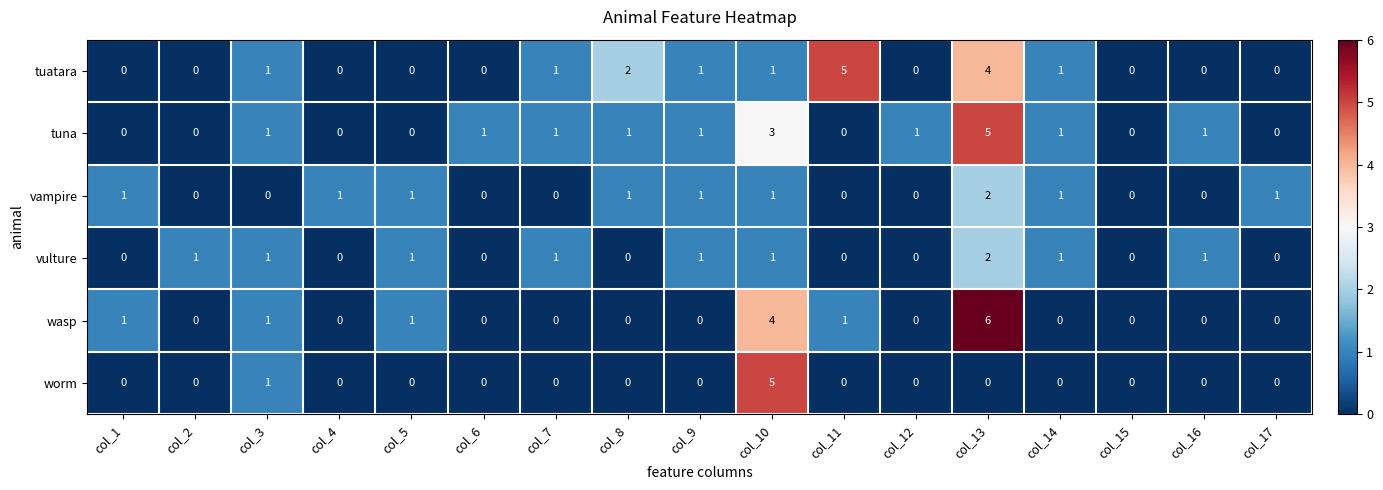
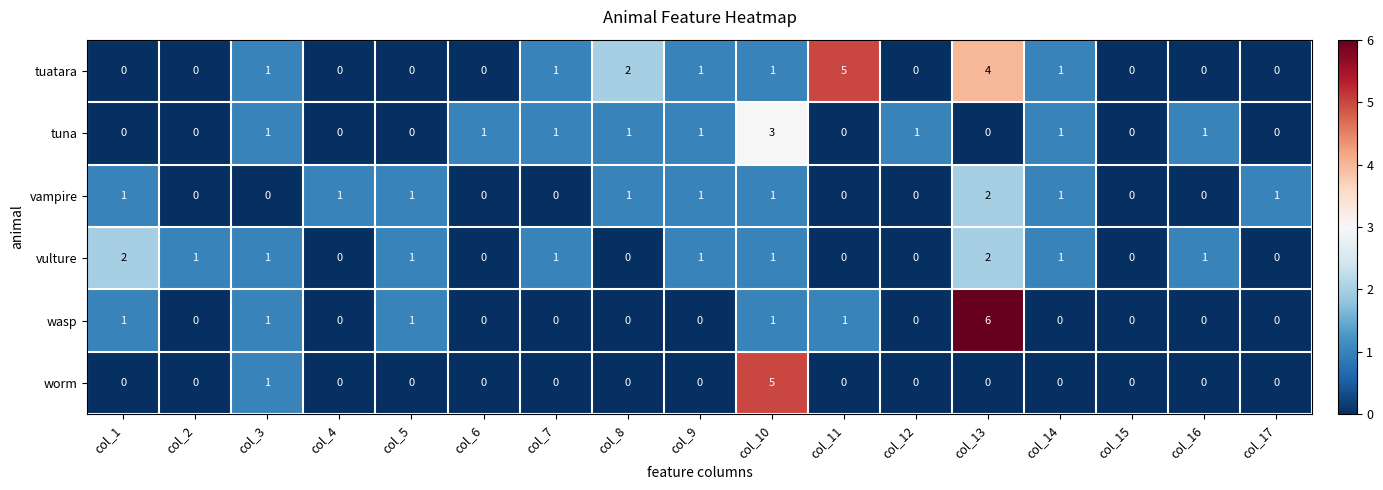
  {
    "tuatara": {
      "col_1": 0,
      "col_2": 0,
      "col_3": 1,
      "col_4": 0,
      "col_5": 0,
      "col_6": 0,
      "col_7": 1,
      "col_8": 2,
      "col_9": 1,
      "col_10": 1,
      "col_11": 5,
      "col_12": 0,
      "col_13": 4,
      "col_14": 1,
      "col_15": 0,
      "col_16": 0,
      "col_17": 0
    },
    "tuna": {
      "col_1": 0,
      "col_2": 0,
      "col_3": 1,
      "col_4": 0,
      "col_5": 0,
      "col_6": 1,
      "col_7": 1,
      "col_8": 1,
      "col_9": 1,
      "col_10": 3,
      "col_11": 0,
      "col_12": 1,
-     "col_13": 5,
+     "col_13": 0,
      "col_14": 1,
      "col_15": 0,
      "col_16": 1,
      "col_17": 0
    },
    "vampire": {
      "col_1": 1,
      "col_2": 0,
      "col_3": 0,
      "col_4": 1,
      "col_5": 1,
      "col_6": 0,
      "col_7": 0,
      "col_8": 1,
      "col_9": 1,
      "col_10": 1,
      "col_11": 0,
      "col_12": 0,
      "col_13": 2,
      "col_14": 1,
      "col_15": 0,
      "col_16": 0,
      "col_17": 1
    },
    "vulture": {
-     "col_1": 0,
+     "col_1": 2,
      "col_2": 1,
      "col_3": 1,
      "col_4": 0,
      "col_5": 1,
      "col_6": 0,
      "col_7": 1,
      "col_8": 0,
      "col_9": 1,
      "col_10": 1,
      "col_11": 0,
      "col_12": 0,
      "col_13": 2,
      "col_14": 1,
      "col_15": 0,
      "col_16": 1,
      "col_17": 0
    },
    "wasp": {
      "col_1": 1,
      "col_2": 0,
      "col_3": 1,
      "col_4": 0,
      "col_5": 1,
      "col_6": 0,
      "col_7": 0,
      "col_8": 0,
      "col_9": 0,
-     "col_10": 4,
+     "col_10": 1,
      "col_11": 1,
      "col_12": 0,
      "col_13": 6,
      "col_14": 0,
      "col_15": 0,
      "col_16": 0,
      "col_17": 0
    },
    "worm": {
      "col_1": 0,
      "col_2": 0,
      "col_3": 1,
      "col_4": 0,
      "col_5": 0,
      "col_6": 0,
      "col_7": 0,
      "col_8": 0,
      "col_9": 0,
      "col_10": 5,
      "col_11": 0,
      "col_12": 0,
      "col_13": 0,
      "col_14": 0,
      "col_15": 0,
      "col_16": 0,
      "col_17": 0
    }
  }
